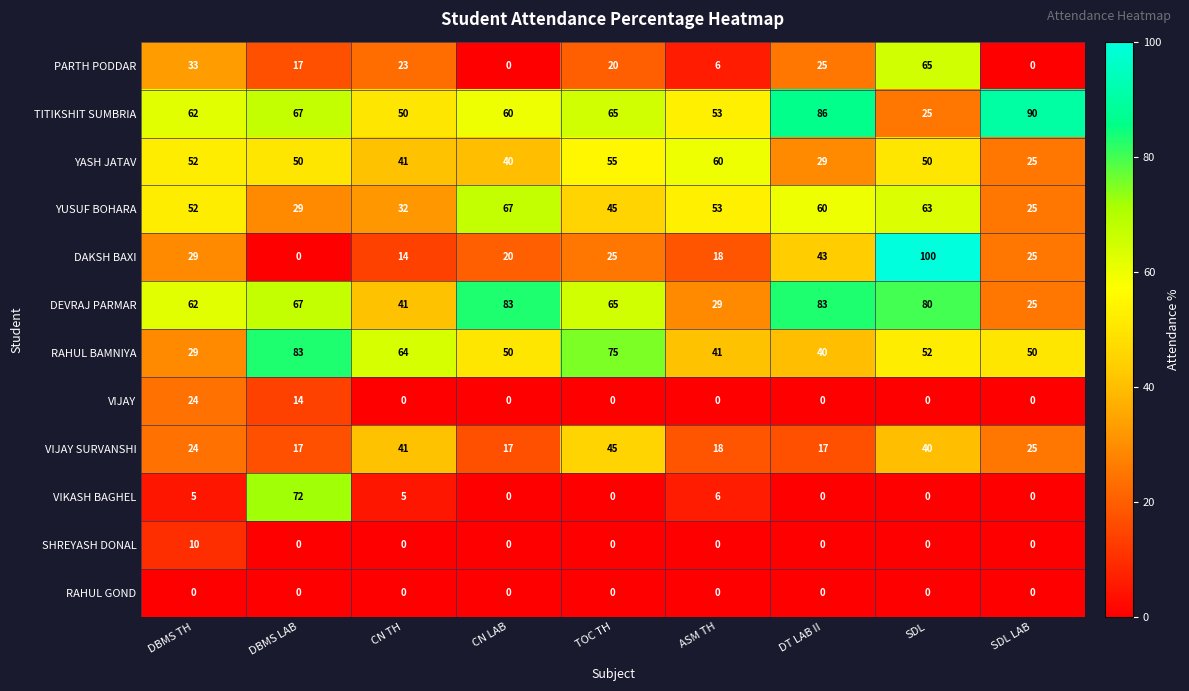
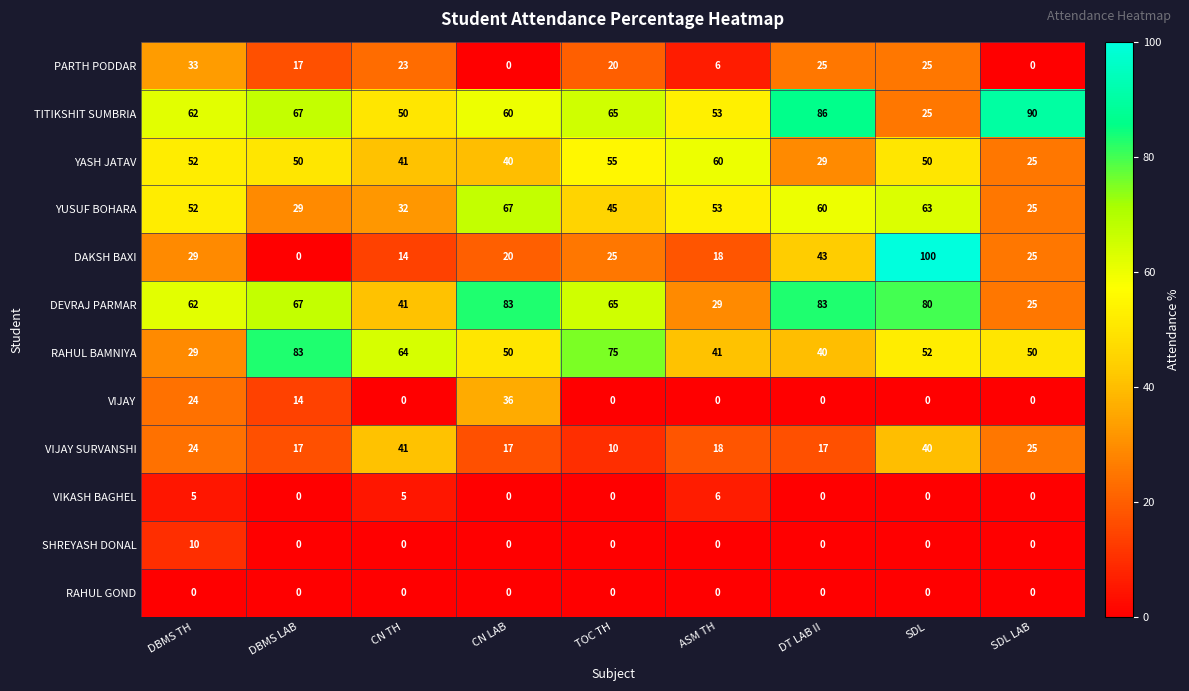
  {
    "PARTH PODDAR": {
      "DBMS TH": 33,
      "DBMS LAB": 17,
      "CN TH": 23,
      "CN LAB": 0,
      "TOC TH": 20,
      "ASM TH": 6,
      "DT LAB II": 25,
-     "SDL": 65,
+     "SDL": 25,
      "SDL LAB": 0
    },
    "TITIKSHIT SUMBRIA": {
      "DBMS TH": 62,
      "DBMS LAB": 67,
      "CN TH": 50,
      "CN LAB": 60,
      "TOC TH": 65,
      "ASM TH": 53,
      "DT LAB II": 86,
      "SDL": 25,
      "SDL LAB": 90
    },
    "YASH JATAV": {
      "DBMS TH": 52,
      "DBMS LAB": 50,
      "CN TH": 41,
      "CN LAB": 40,
      "TOC TH": 55,
      "ASM TH": 60,
      "DT LAB II": 29,
      "SDL": 50,
      "SDL LAB": 25
    },
    "YUSUF BOHARA": {
      "DBMS TH": 52,
      "DBMS LAB": 29,
      "CN TH": 32,
      "CN LAB": 67,
      "TOC TH": 45,
      "ASM TH": 53,
      "DT LAB II": 60,
      "SDL": 63,
      "SDL LAB": 25
    },
    "DAKSH BAXI": {
      "DBMS TH": 29,
      "DBMS LAB": 0,
      "CN TH": 14,
      "CN LAB": 20,
      "TOC TH": 25,
      "ASM TH": 18,
      "DT LAB II": 43,
      "SDL": 100,
      "SDL LAB": 25
    },
    "DEVRAJ PARMAR": {
      "DBMS TH": 62,
      "DBMS LAB": 67,
      "CN TH": 41,
      "CN LAB": 83,
      "TOC TH": 65,
      "ASM TH": 29,
      "DT LAB II": 83,
      "SDL": 80,
      "SDL LAB": 25
    },
    "RAHUL BAMNIYA": {
      "DBMS TH": 29,
      "DBMS LAB": 83,
      "CN TH": 64,
      "CN LAB": 50,
      "TOC TH": 75,
      "ASM TH": 41,
      "DT LAB II": 40,
      "SDL": 52,
      "SDL LAB": 50
    },
    "VIJAY": {
      "DBMS TH": 24,
      "DBMS LAB": 14,
      "CN TH": 0,
-     "CN LAB": 0,
+     "CN LAB": 36,
      "TOC TH": 0,
      "ASM TH": 0,
      "DT LAB II": 0,
      "SDL": 0,
      "SDL LAB": 0
    },
    "VIJAY SURVANSHI": {
      "DBMS TH": 24,
      "DBMS LAB": 17,
      "CN TH": 41,
      "CN LAB": 17,
-     "TOC TH": 45,
+     "TOC TH": 10,
      "ASM TH": 18,
      "DT LAB II": 17,
      "SDL": 40,
      "SDL LAB": 25
    },
    "VIKASH BAGHEL": {
      "DBMS TH": 5,
-     "DBMS LAB": 72,
+     "DBMS LAB": 0,
      "CN TH": 5,
      "CN LAB": 0,
      "TOC TH": 0,
      "ASM TH": 6,
      "DT LAB II": 0,
      "SDL": 0,
      "SDL LAB": 0
    },
    "SHREYASH DONAL": {
      "DBMS TH": 10,
      "DBMS LAB": 0,
      "CN TH": 0,
      "CN LAB": 0,
      "TOC TH": 0,
      "ASM TH": 0,
      "DT LAB II": 0,
      "SDL": 0,
      "SDL LAB": 0
    },
    "RAHUL GOND": {
      "DBMS TH": 0,
      "DBMS LAB": 0,
      "CN TH": 0,
      "CN LAB": 0,
      "TOC TH": 0,
      "ASM TH": 0,
      "DT LAB II": 0,
      "SDL": 0,
      "SDL LAB": 0
    }
  }
